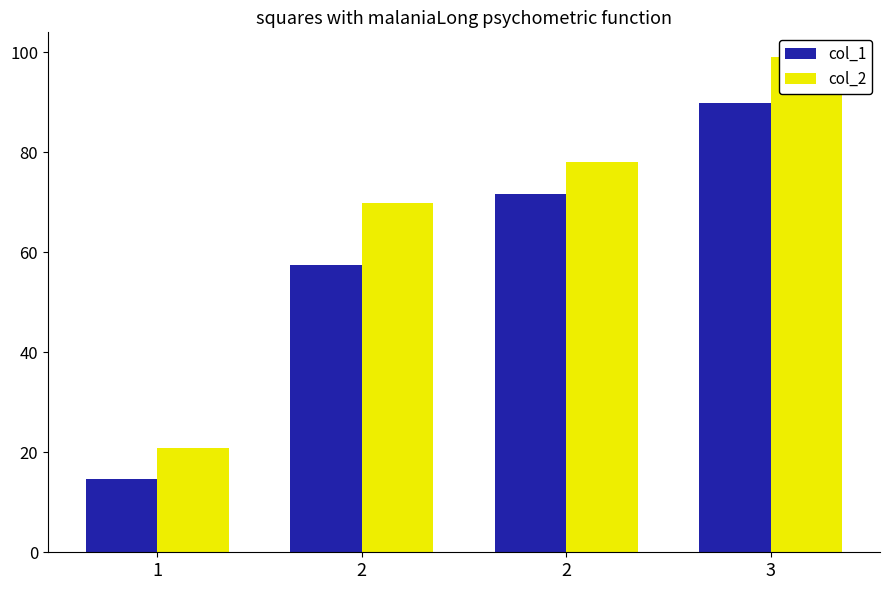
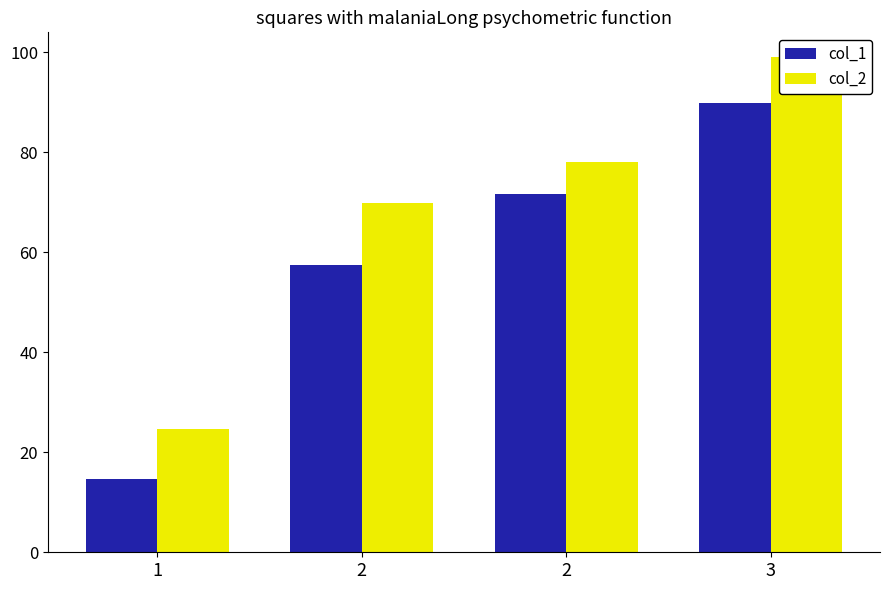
  {
    "col_1": {
      "1": 15,
      "3": 90
    },
    "col_2": {
-     "1": 21
+     "1": 25
    }
  }
